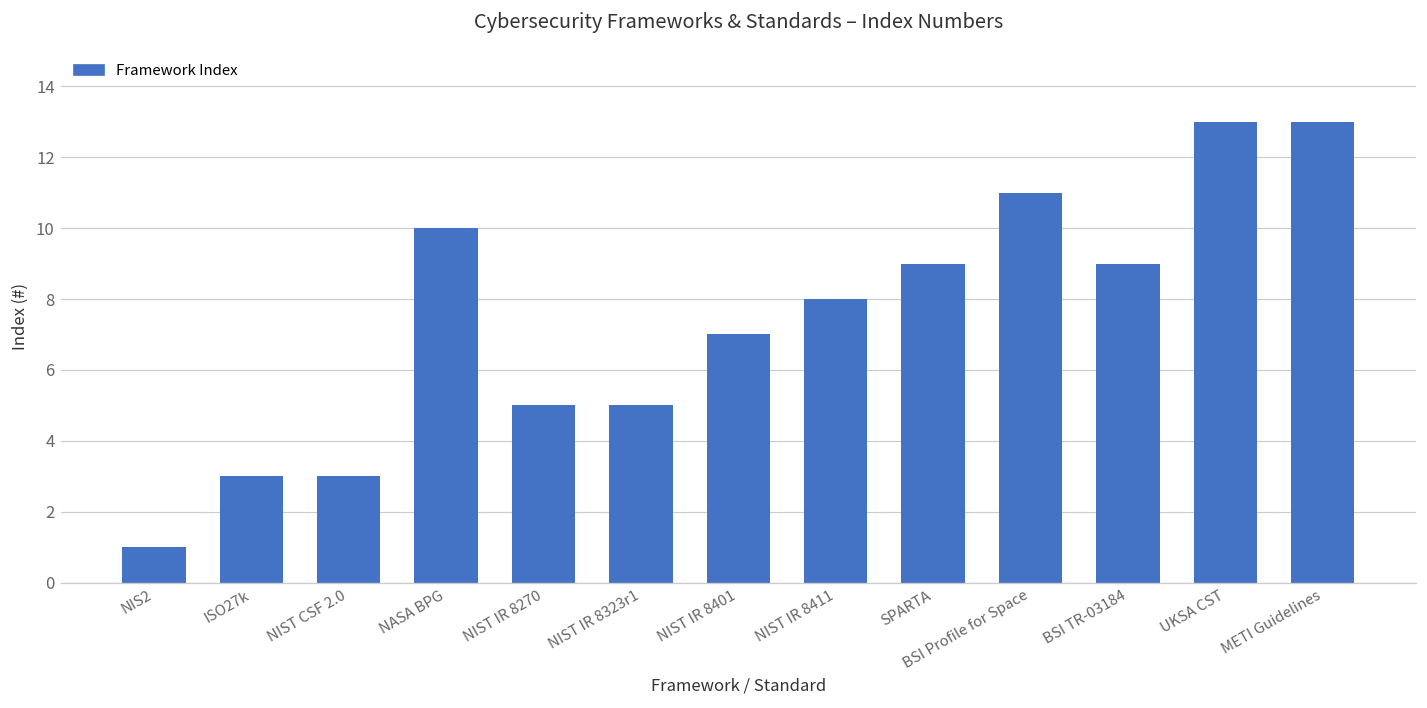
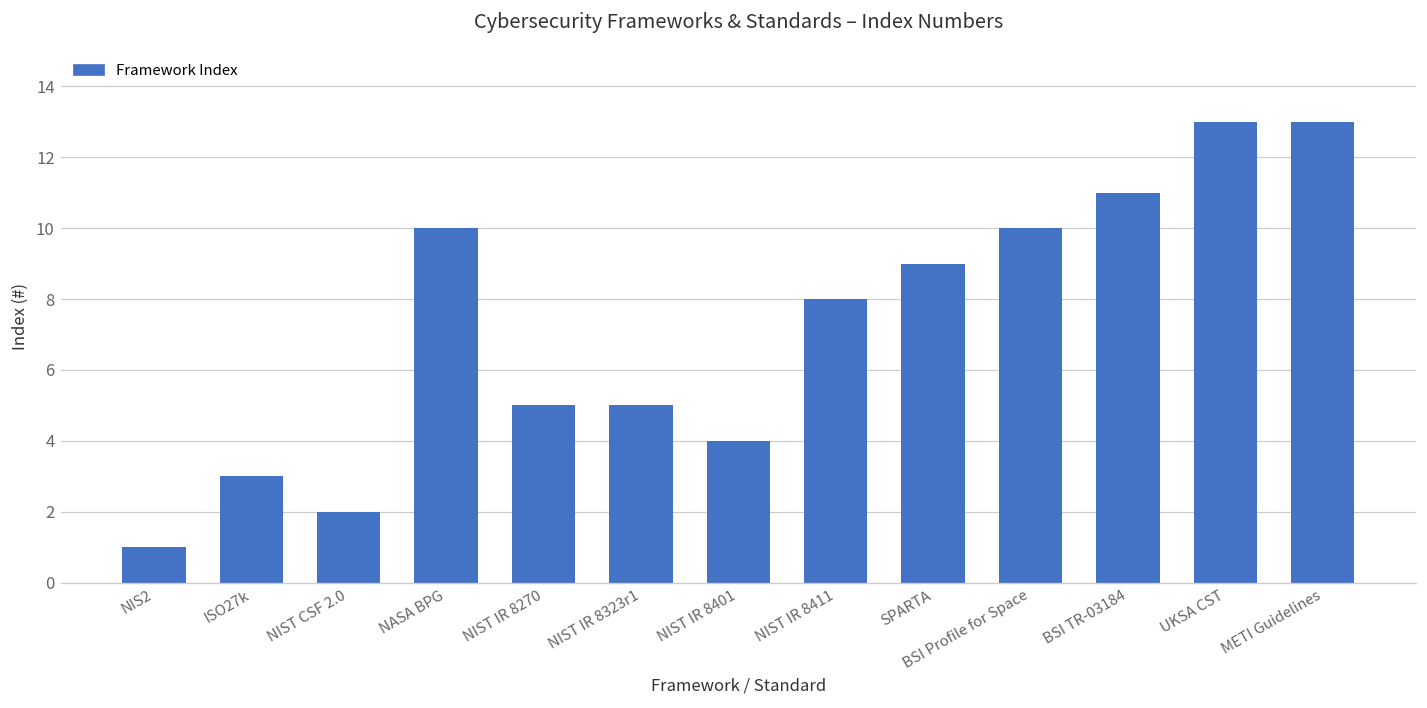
  {
    "NIS2": 1,
    "ISO27k": 3,
-   "NIST CSF 2.0": 3,
+   "NIST CSF 2.0": 2,
    "NASA BPG": 10,
    "NIST IR 8270": 5,
    "NIST IR 8323r1": 5,
-   "NIST IR 8401": 7,
+   "NIST IR 8401": 4,
    "NIST IR 8411": 8,
    "SPARTA": 9,
-   "BSI Profile for Space": 11,
-   "BSI TR-03184": 9,
+   "BSI Profile for Space": 10,
+   "BSI TR-03184": 11,
    "UKSA CST": 13,
    "METI Guidelines": 13
  }
